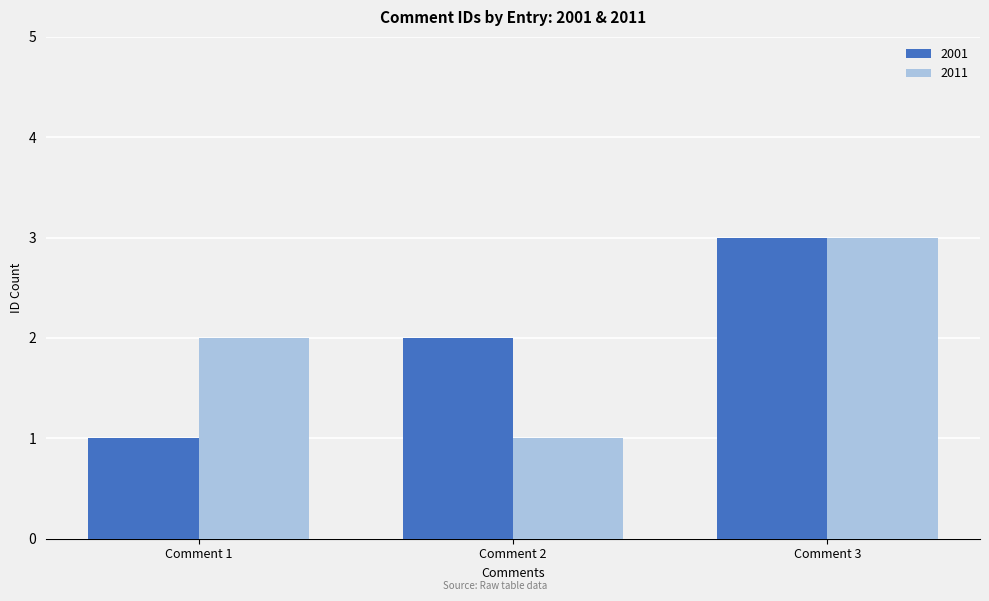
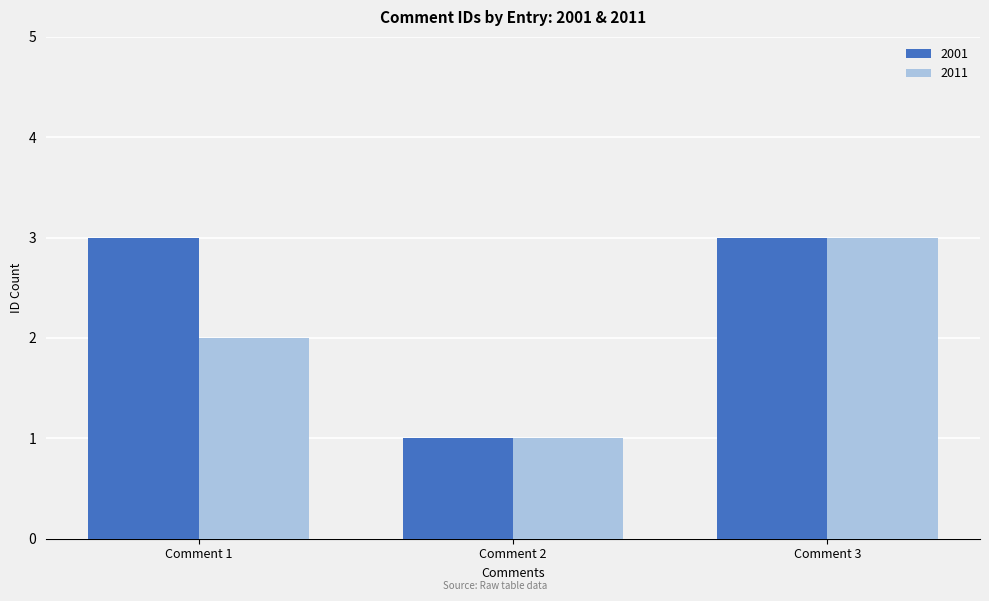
  {
    "2001": {
-     "Comment 1": 1,
-     "Comment 2": 2,
+     "Comment 1": 3,
+     "Comment 2": 1,
      "Comment 3": 3
    },
    "2011": {
      "Comment 1": 2,
      "Comment 2": 1,
      "Comment 3": 3
    }
  }
